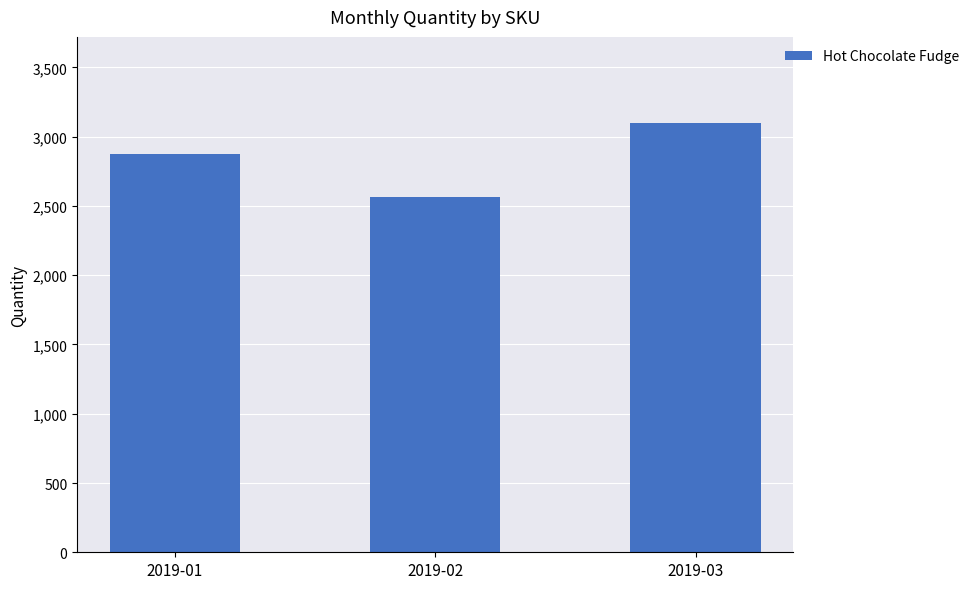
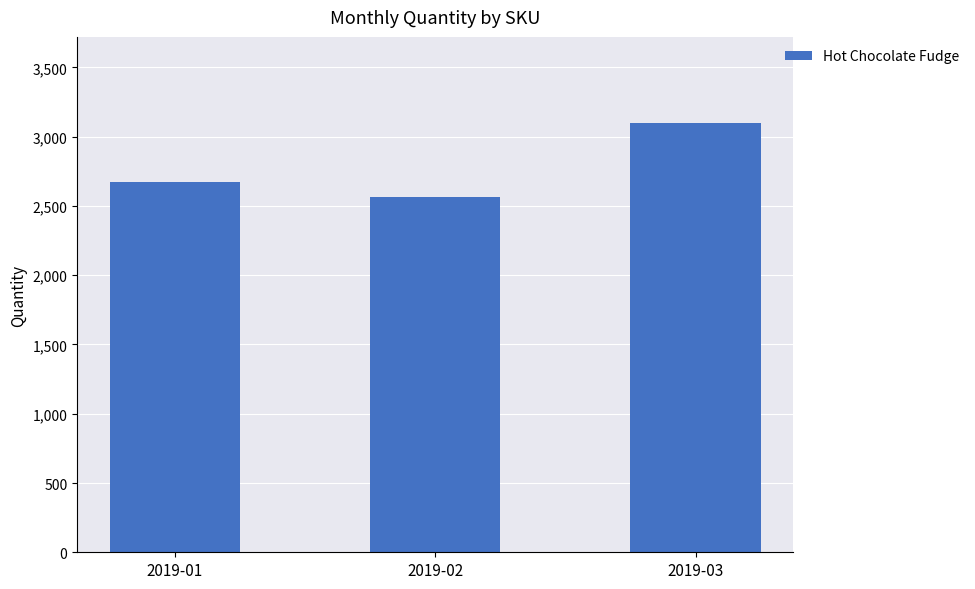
  {
-   "2019-01": "2,880",
+   "2019-01": "2,670",
    "2019-02": "2,570",
    "2019-03": "3,100"
  }
